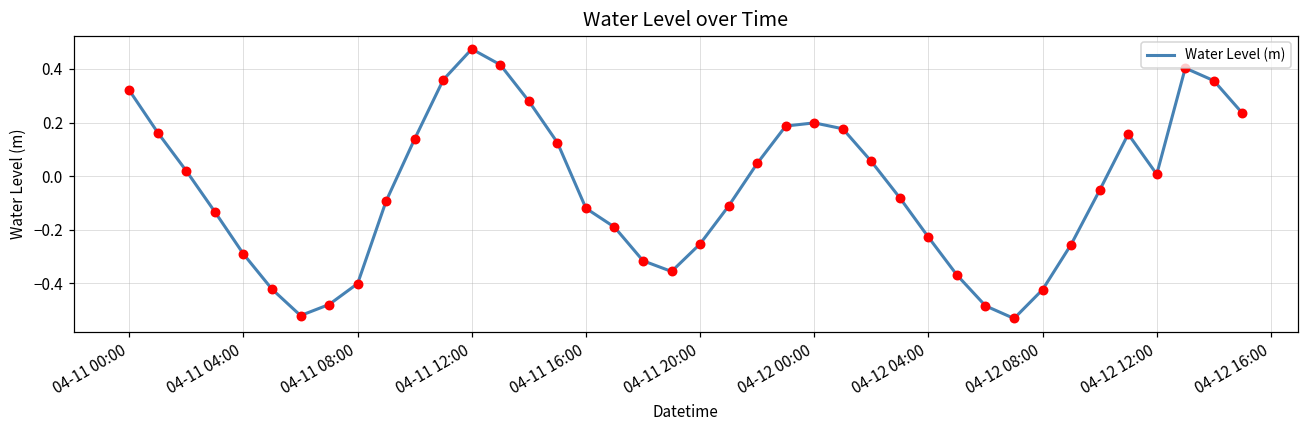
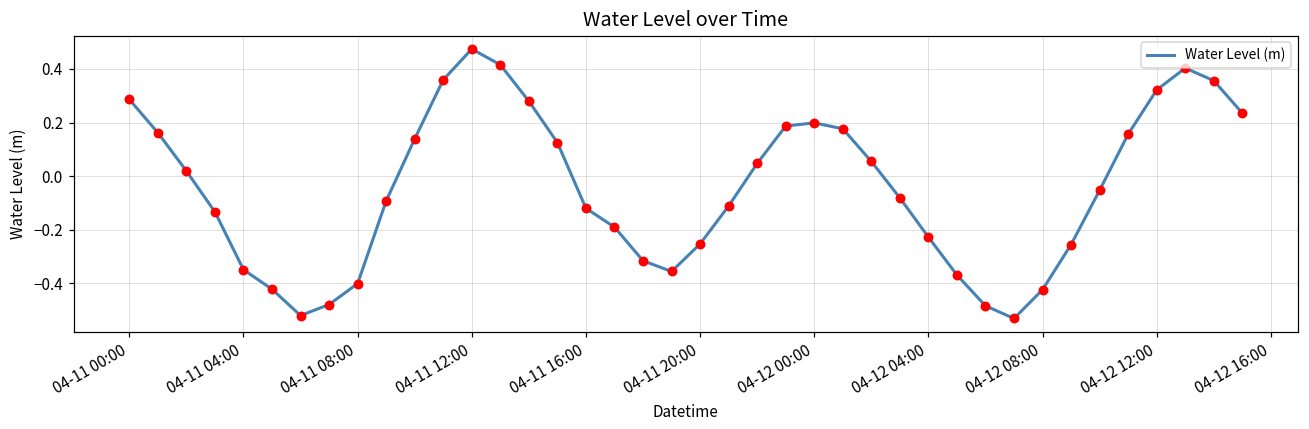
  {
-   "04-11 00:00": 0.32,
-   "04-11 04:00": -0.29,
+   "04-11 00:00": 0.29,
+   "04-11 04:00": -0.35,
    "04-11 08:00": -0.40,
    "04-11 12:00": 0.47,
    "04-11 16:00": -0.12,
    "04-11 20:00": -0.25,
    "04-12 00:00": 0.20,
    "04-12 04:00": -0.23,
    "04-12 08:00": -0.42,
-   "04-12 12:00": 0.01
+   "04-12 12:00": 0.32
  }
